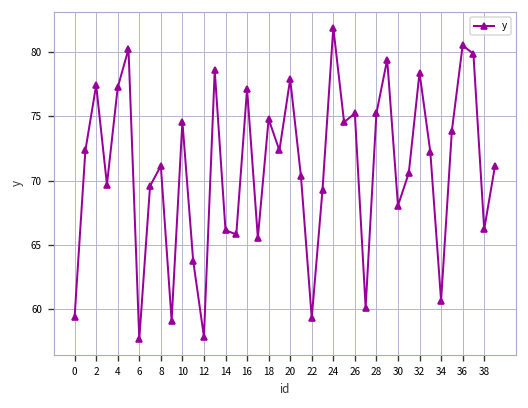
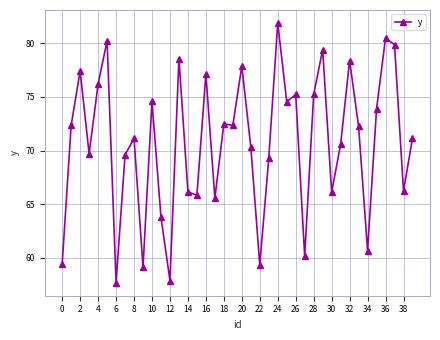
  {
    "0": 59.4,
    "2": 77.4,
-   "4": 77.2,
+   "4": 76.2,
    "6": 57.7,
    "8": 71.1,
    "10": 74.6,
    "12": 57.9,
    "14": 66.2,
    "16": 77.1,
-   "18": 74.8,
+   "18": 72.5,
    "20": 77.9,
    "22": 59.3,
    "24": 81.9,
    "26": 75.2,
    "28": 75.2,
-   "30": 68.1,
+   "30": 66.1,
    "32": 78.4,
    "34": 60.7,
    "36": 80.5,
    "38": 66.2
  }
